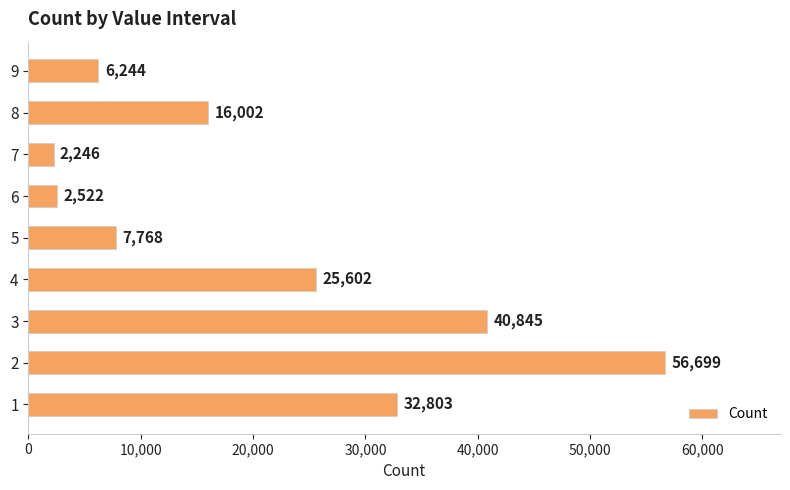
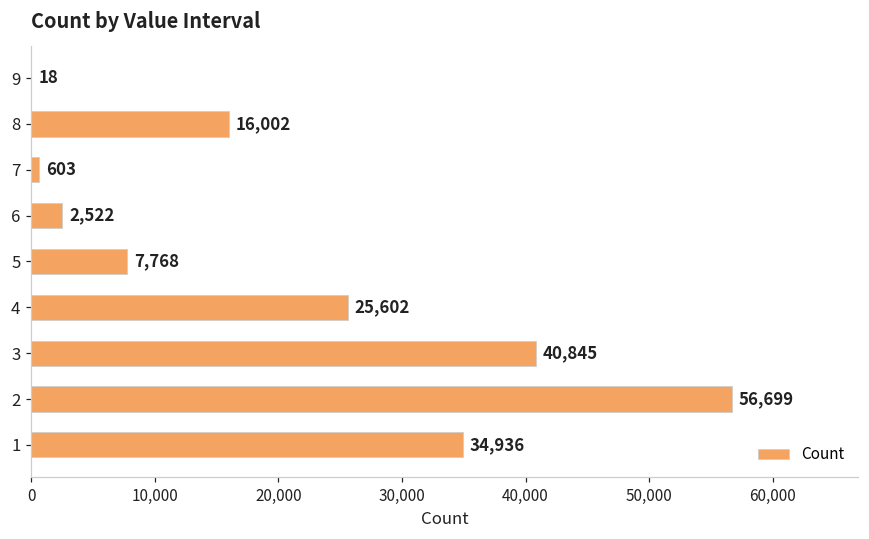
  {
-   "9": "6,244",
+   "9": "18",
    "8": "16,002",
-   "7": "2,246",
+   "7": "603",
    "6": "2,522",
    "5": "7,768",
    "4": "25,602",
    "3": "40,845",
    "2": "56,699",
-   "1": "32,803"
+   "1": "34,936"
  }
